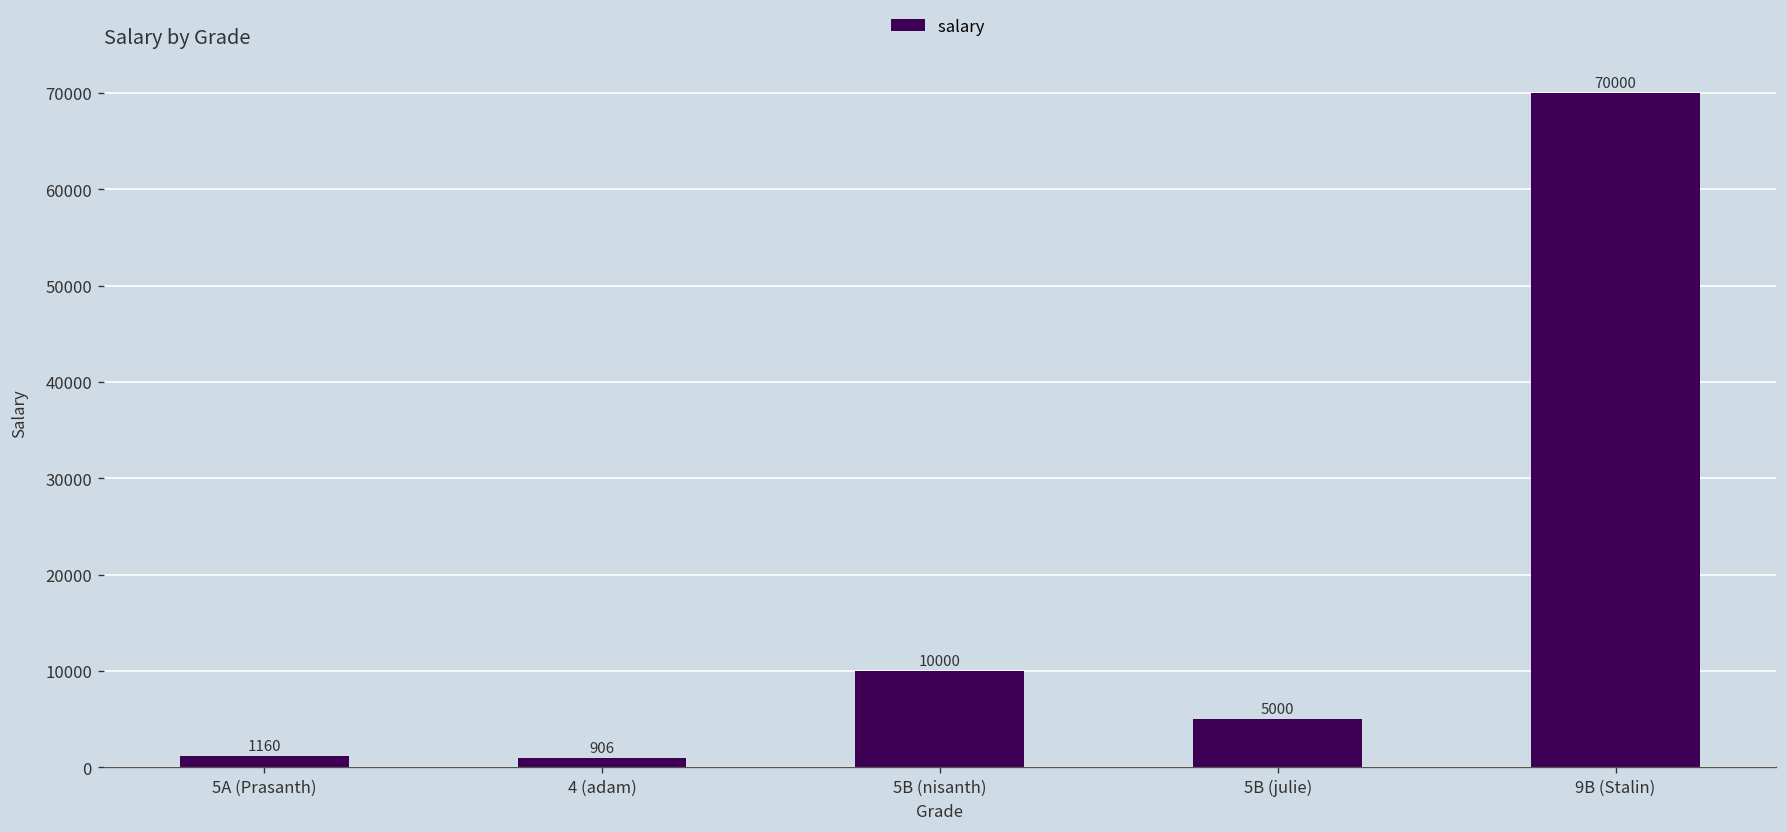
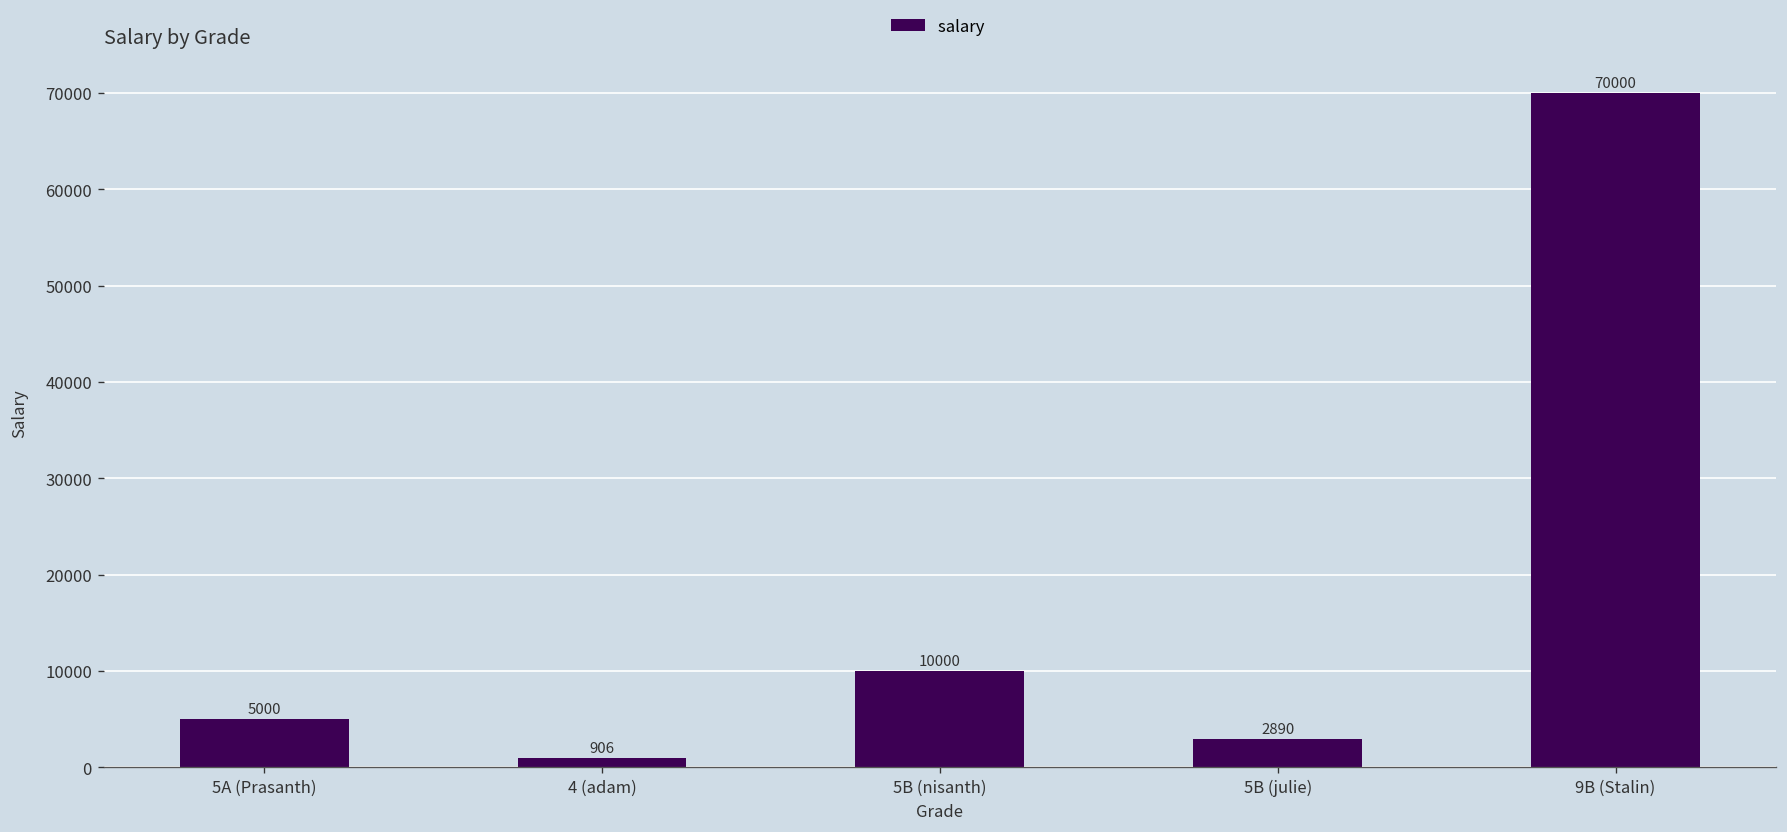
  {
-   "5A (Prasanth)": 1160,
+   "5A (Prasanth)": 5000,
    "4 (adam)": 906,
    "5B (nisanth)": 10000,
-   "5B (julie)": 5000,
+   "5B (julie)": 2890,
    "9B (Stalin)": 70000
  }
